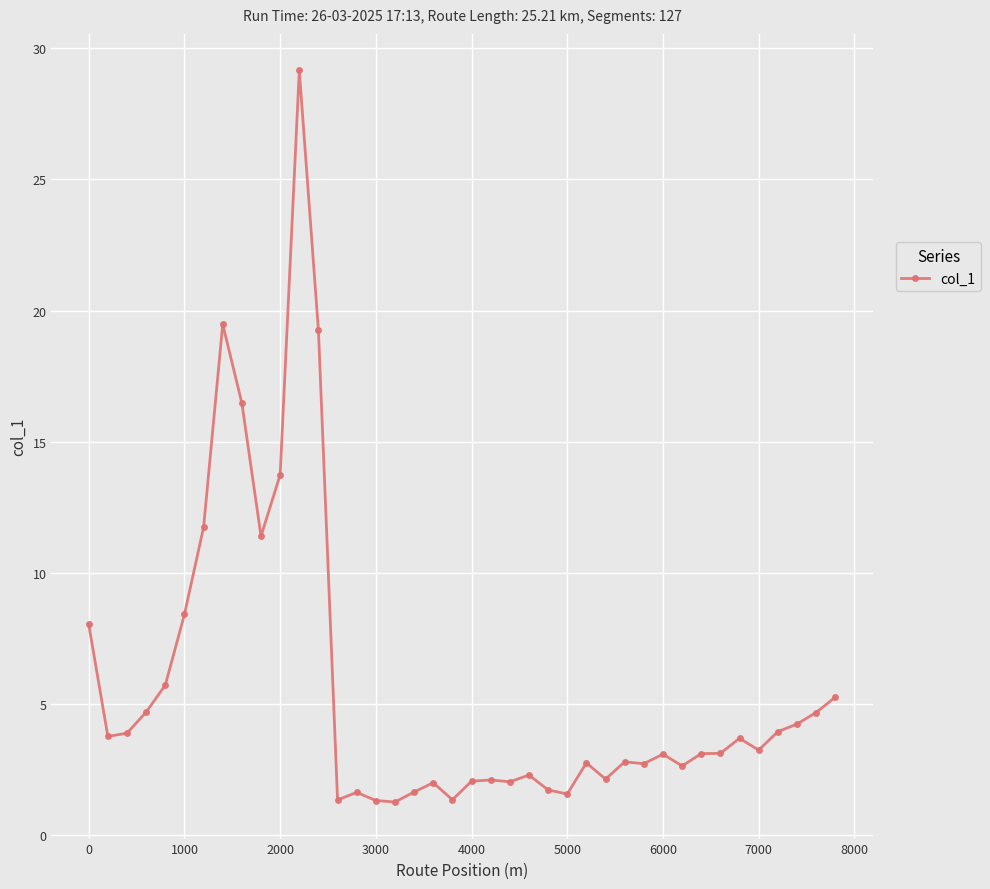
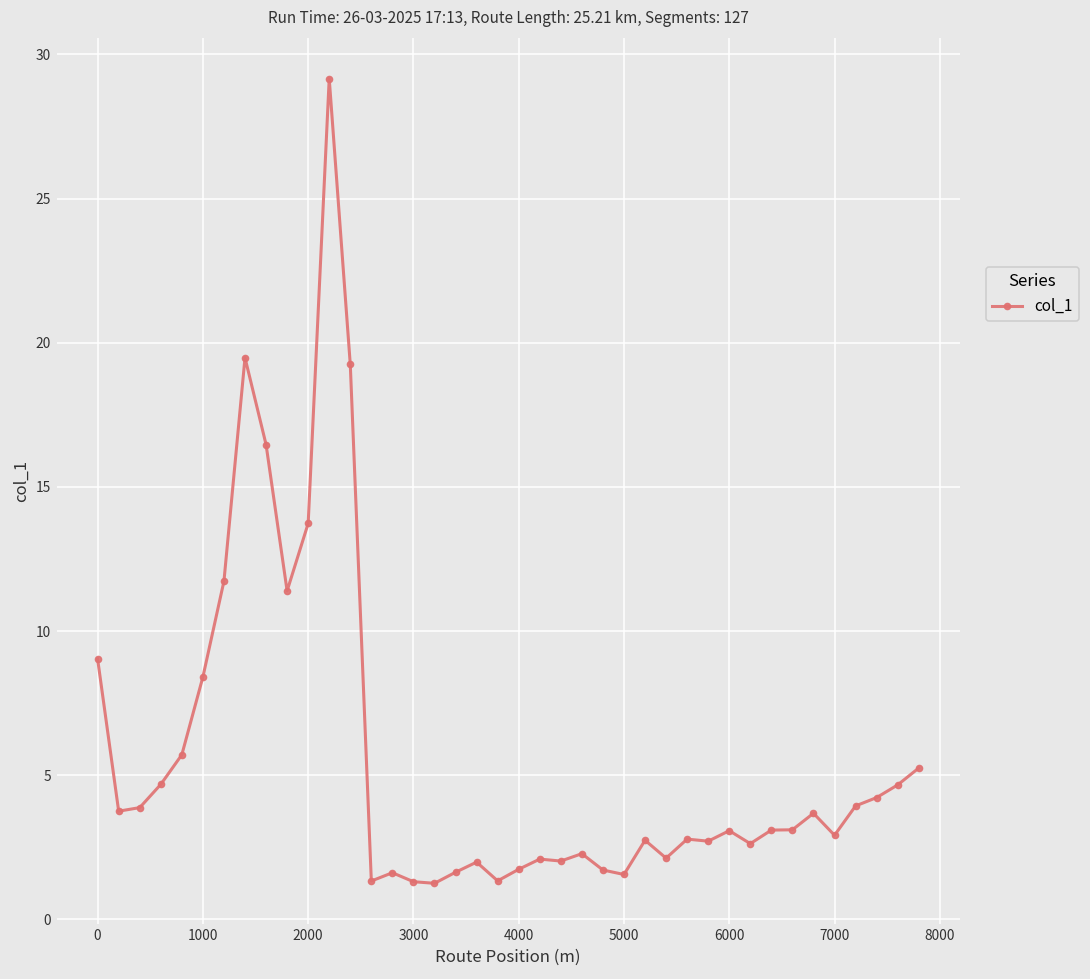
  {
-   "0": 8.0,
+   "0": 9.0,
    "1000": 8.4,
    "2000": 13.7,
    "3000": 1.3,
-   "4000": 2.0,
+   "4000": 1.7,
    "5000": 1.6,
    "6000": 3.1,
-   "7000": 3.2
+   "7000": 2.9
  }
